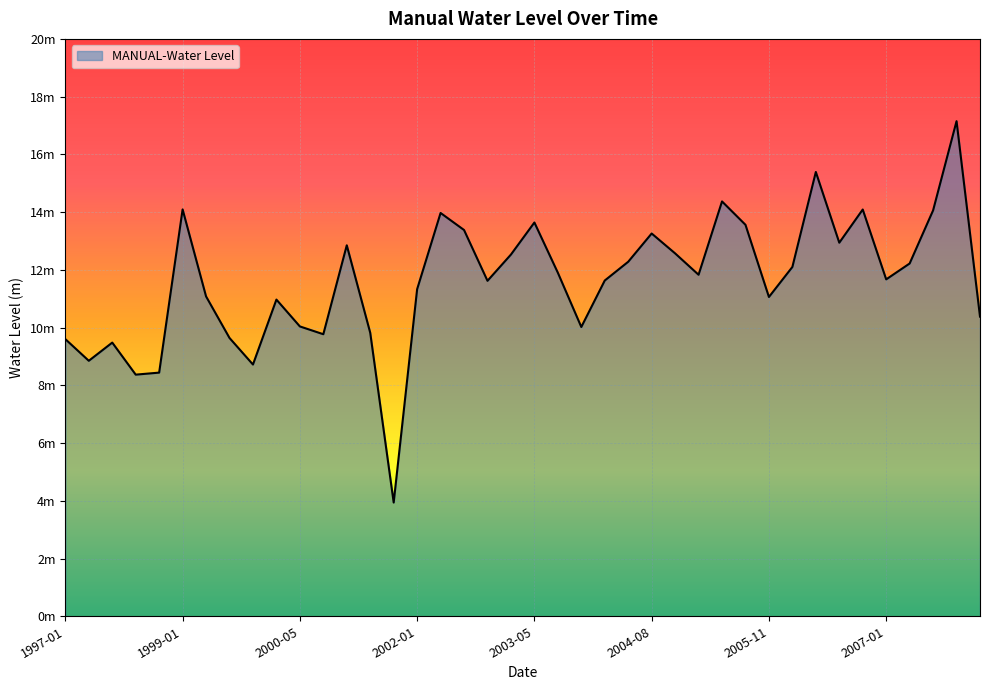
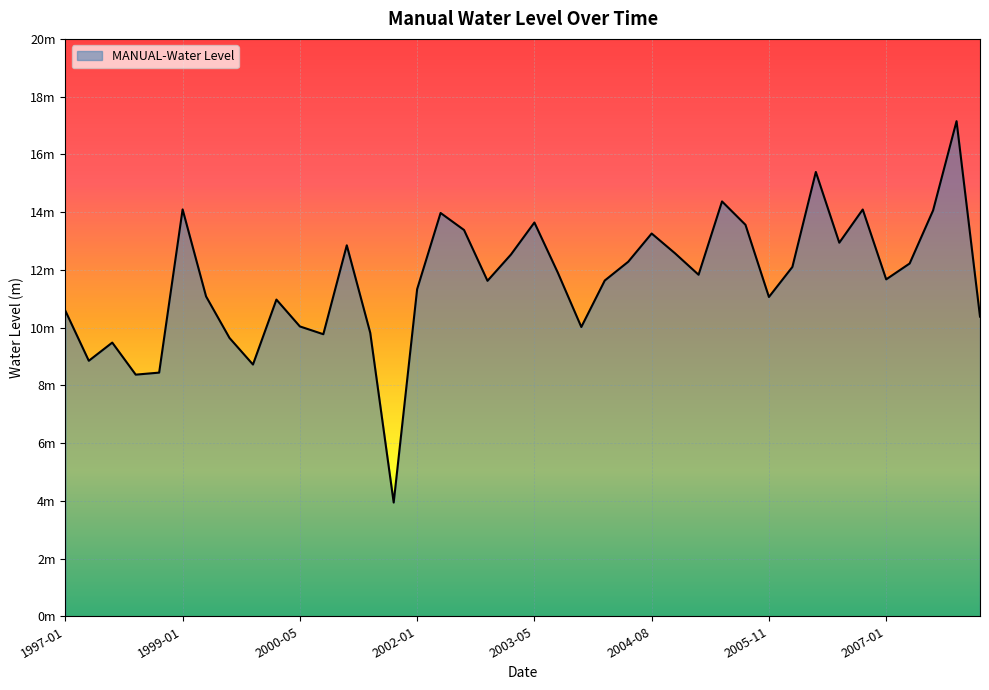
  {
-   "1997-01": "9.6m",
+   "1997-01": "10.6m",
    "1999-01": "14.1m",
    "2000-05": "10.0m",
    "2002-01": "11.3m",
    "2003-05": "13.6m",
    "2004-08": "13.3m",
    "2005-11": "11.1m",
    "2007-01": "11.7m"
  }
